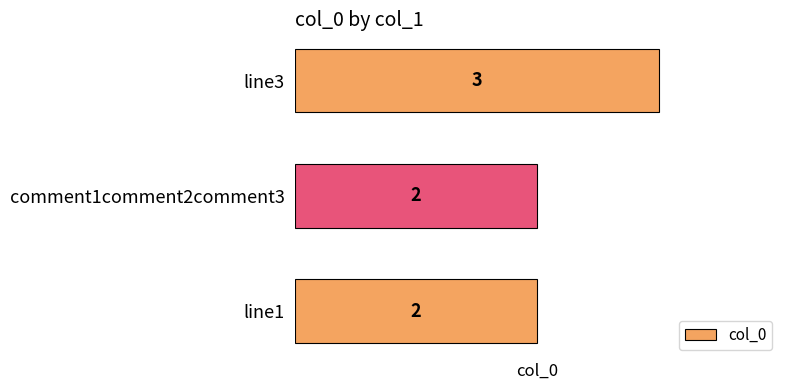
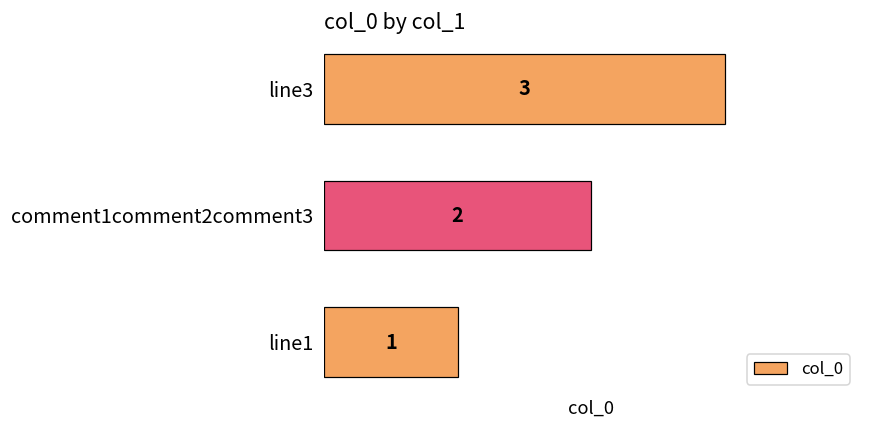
  {
    "line3": 3,
    "comment1comment2comment3": 2,
-   "line1": 2
+   "line1": 1
  }
